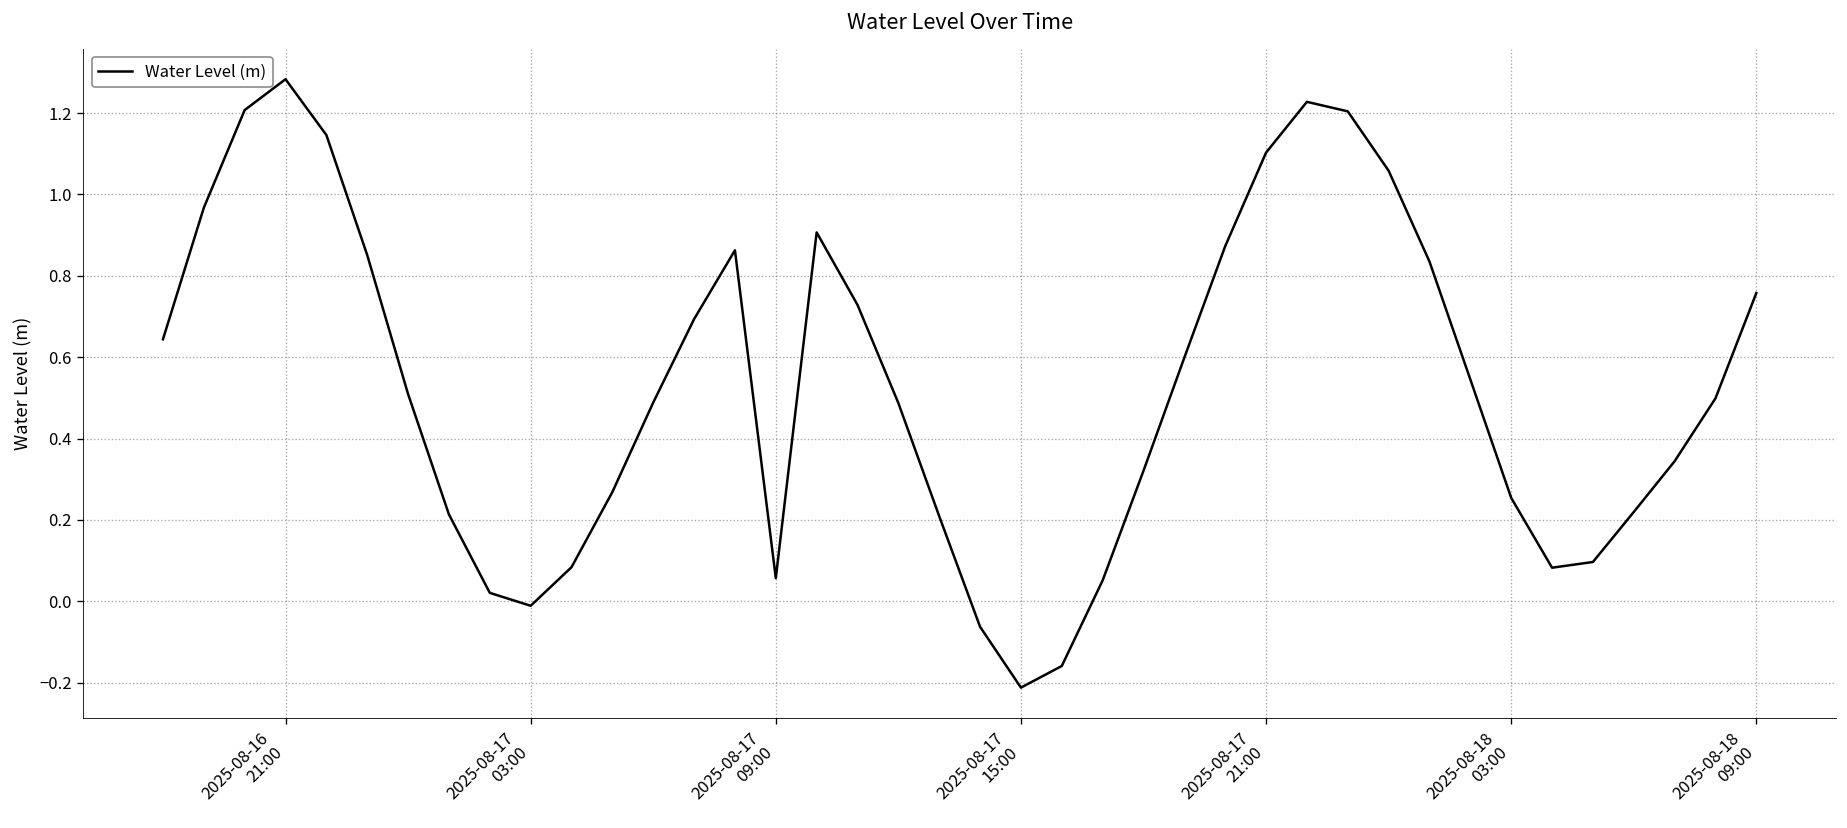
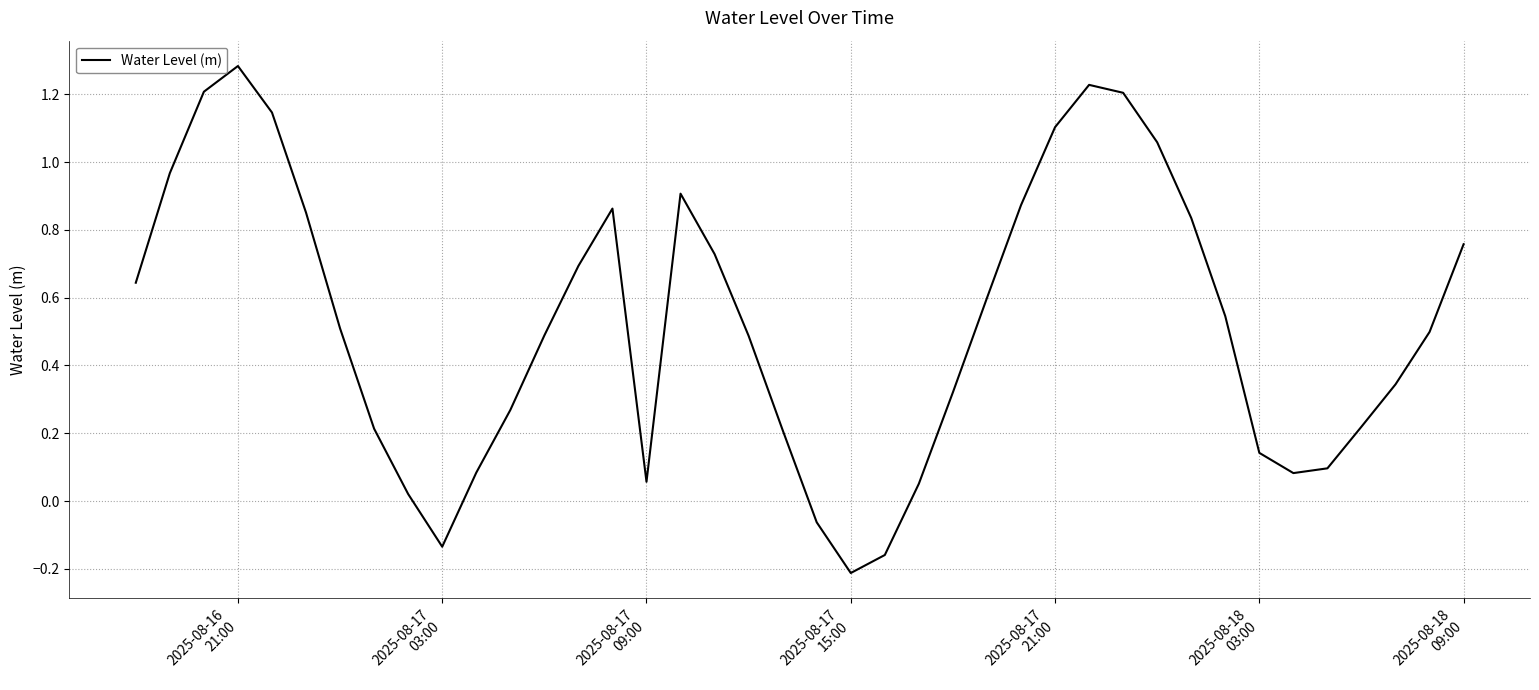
  {
    "2025-08-16 21:00": 1.28,
-   "2025-08-17 03:00": -0.01,
+   "2025-08-17 03:00": -0.13,
    "2025-08-17 09:00": 0.06,
    "2025-08-17 15:00": -0.21,
    "2025-08-17 21:00": 1.10,
-   "2025-08-18 03:00": 0.25,
+   "2025-08-18 03:00": 0.14,
    "2025-08-18 09:00": 0.76
  }
